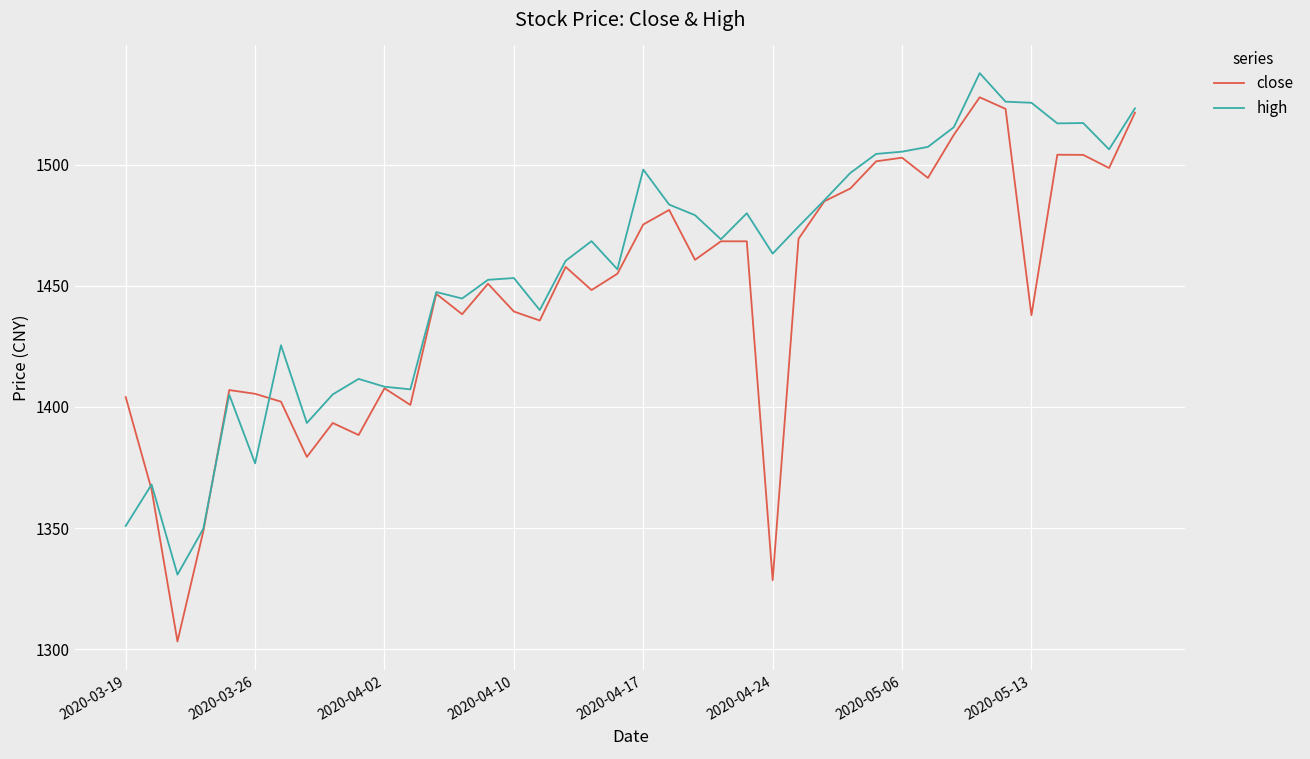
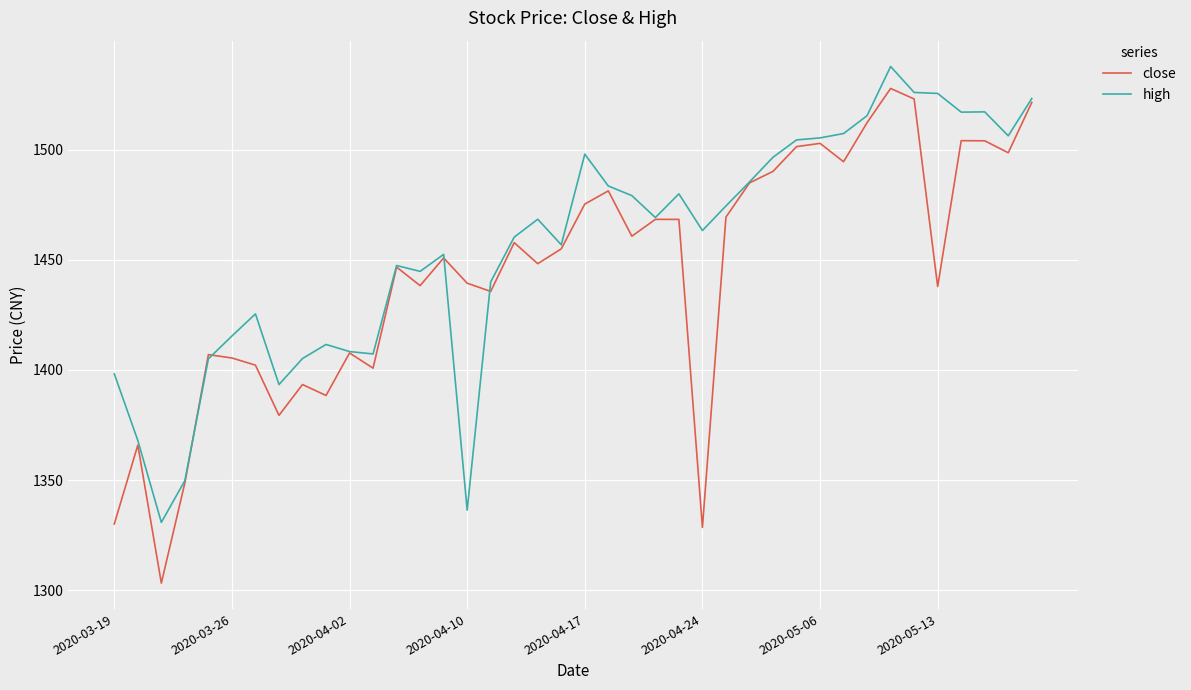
  {
    "close": {
-     "2020-03-19": 1404,
+     "2020-03-19": 1330,
      "2020-03-26": 1405,
      "2020-04-10": 1439,
      "2020-04-17": 1475,
      "2020-04-24": 1329,
      "2020-05-06": 1503,
      "2020-05-13": 1438
    },
    "high": {
-     "2020-03-19": 1351,
-     "2020-03-26": 1377,
-     "2020-04-10": 1453,
+     "2020-03-19": 1398,
+     "2020-03-26": 1415,
+     "2020-04-10": 1336,
      "2020-04-17": 1498,
      "2020-04-24": 1463,
      "2020-05-06": 1505,
      "2020-05-13": 1526
    }
  }
